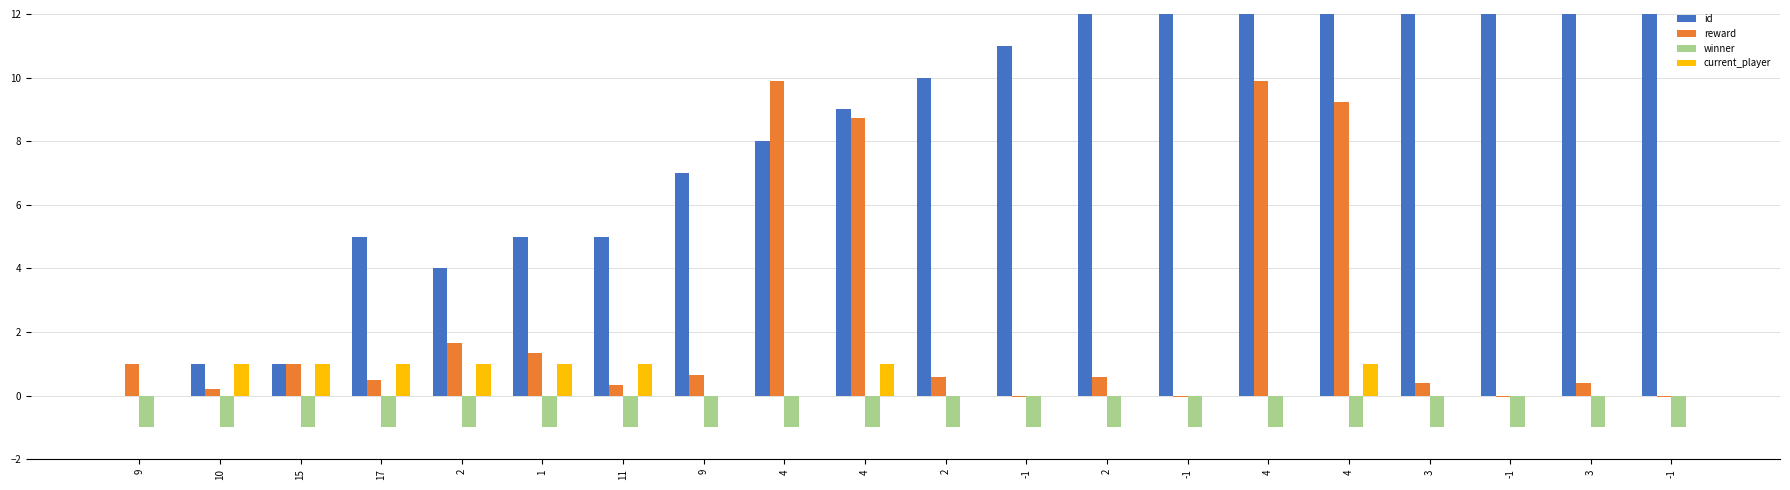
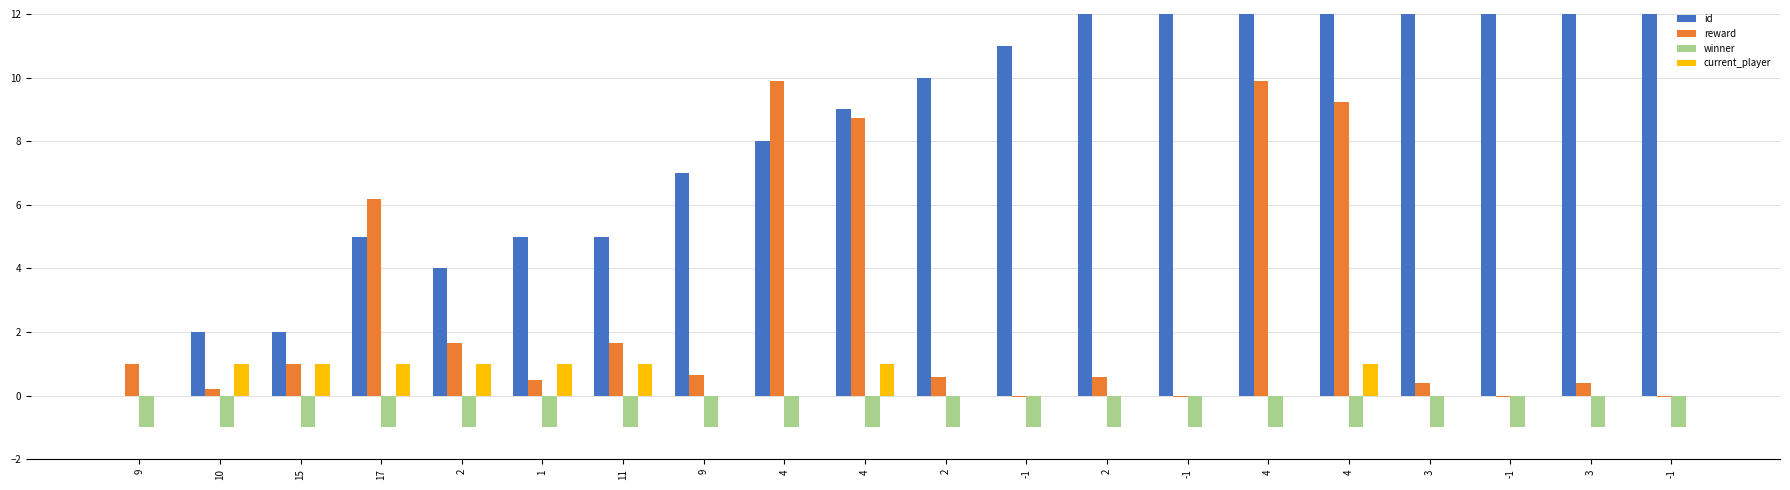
  {
    "id": {
-     "10": 1,
-     "15": 1,
+     "10": 2,
+     "15": 2,
      "17": 5,
      "1": 5,
      "11": 5
    },
    "reward": {
      "10": 0.2,
      "15": 1.0,
-     "17": 0.5,
-     "1": 1.4,
-     "11": 0.3
+     "17": 6.2,
+     "1": 0.5,
+     "11": 1.7
    },
    "winner": {
      "10": -1.0,
      "15": -1.0,
      "17": -1.0,
      "1": -1.0,
      "11": -1.0
    },
    "current_player": {
      "10": 1.0,
      "15": 1.0,
      "17": 1.0,
      "1": 1.0,
      "11": 1.0
    }
  }
